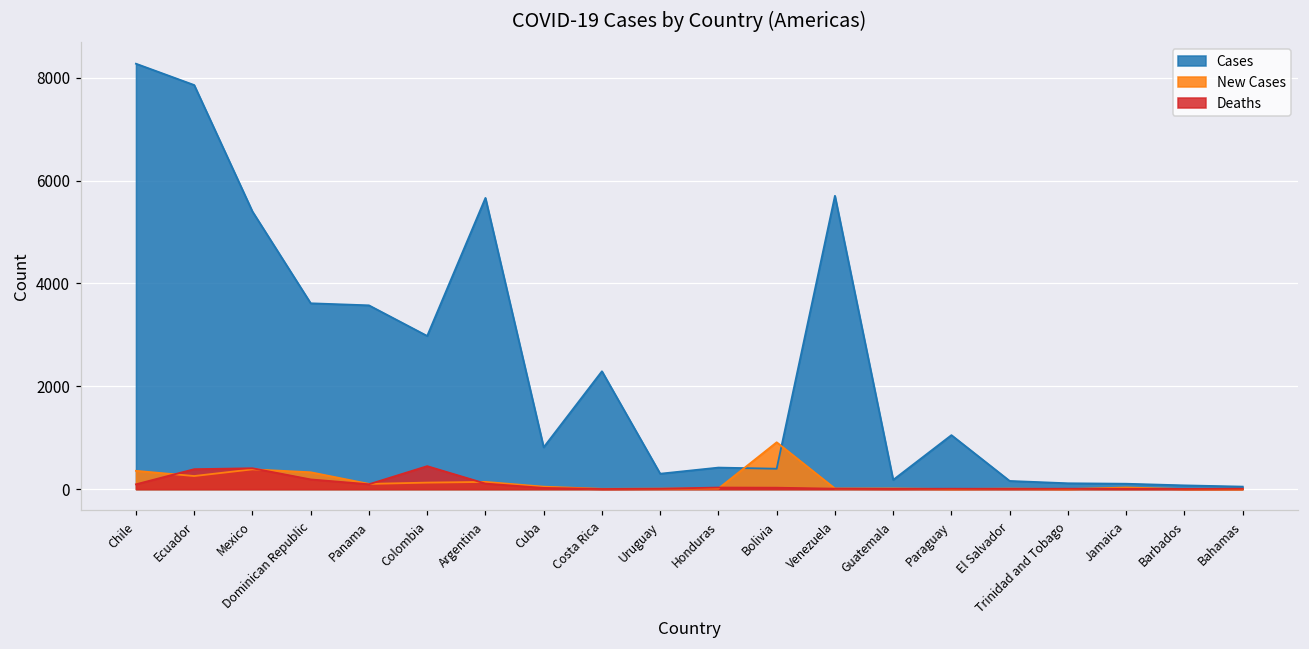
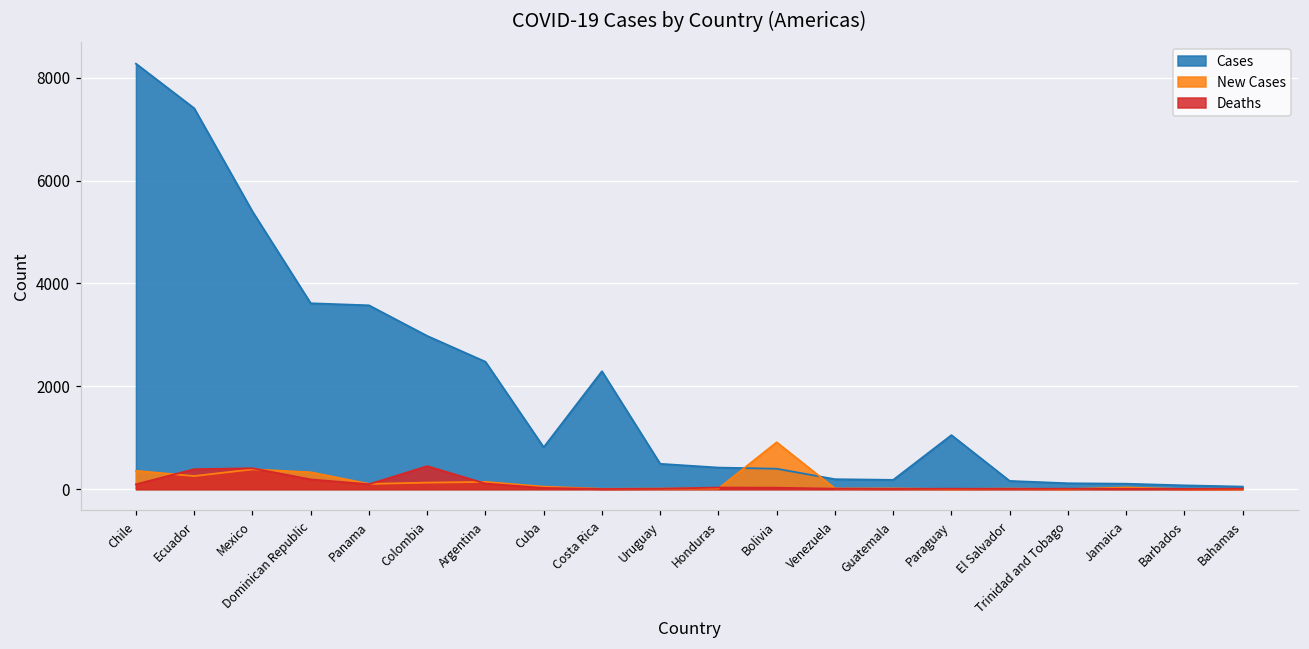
  {
    "Cases": {
      "Chile": 8300,
-     "Ecuador": 7900,
+     "Ecuador": 7400,
      "Mexico": 5400,
      "Dominican Republic": 3600,
      "Panama": 3600,
      "Colombia": 3000,
-     "Argentina": 5700,
+     "Argentina": 2500,
      "Cuba": 800,
      "Costa Rica": 2300,
-     "Uruguay": 300,
+     "Uruguay": 500,
      "Honduras": 400,
      "Bolivia": 400,
-     "Venezuela": 5700,
+     "Venezuela": 200,
      "Guatemala": 200,
      "Paraguay": 1100,
      "El Salvador": 200,
      "Trinidad and Tobago": 100,
      "Jamaica": 100,
      "Barbados": 100
    },
    "New Cases": {
      "Chile": 400,
      "Ecuador": 300,
      "Dominican Republic": 300,
      "Colombia": 100,
      "Bolivia": 900
    },
    "Deaths": {
      "Chile": 100,
      "Ecuador": 400,
      "Dominican Republic": 200,
      "Colombia": 400,
      "Bolivia": 0
    }
  }
